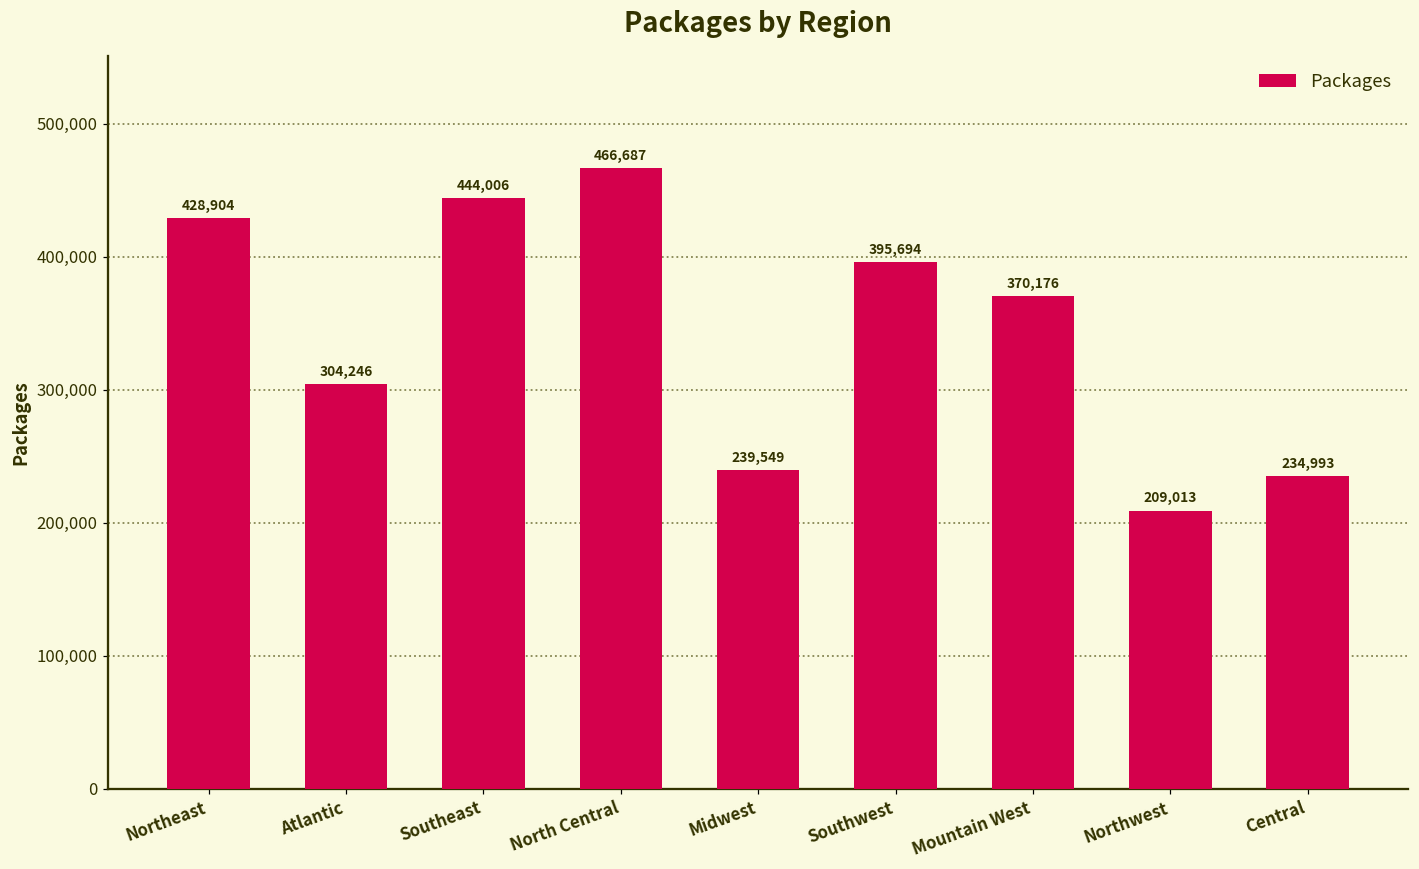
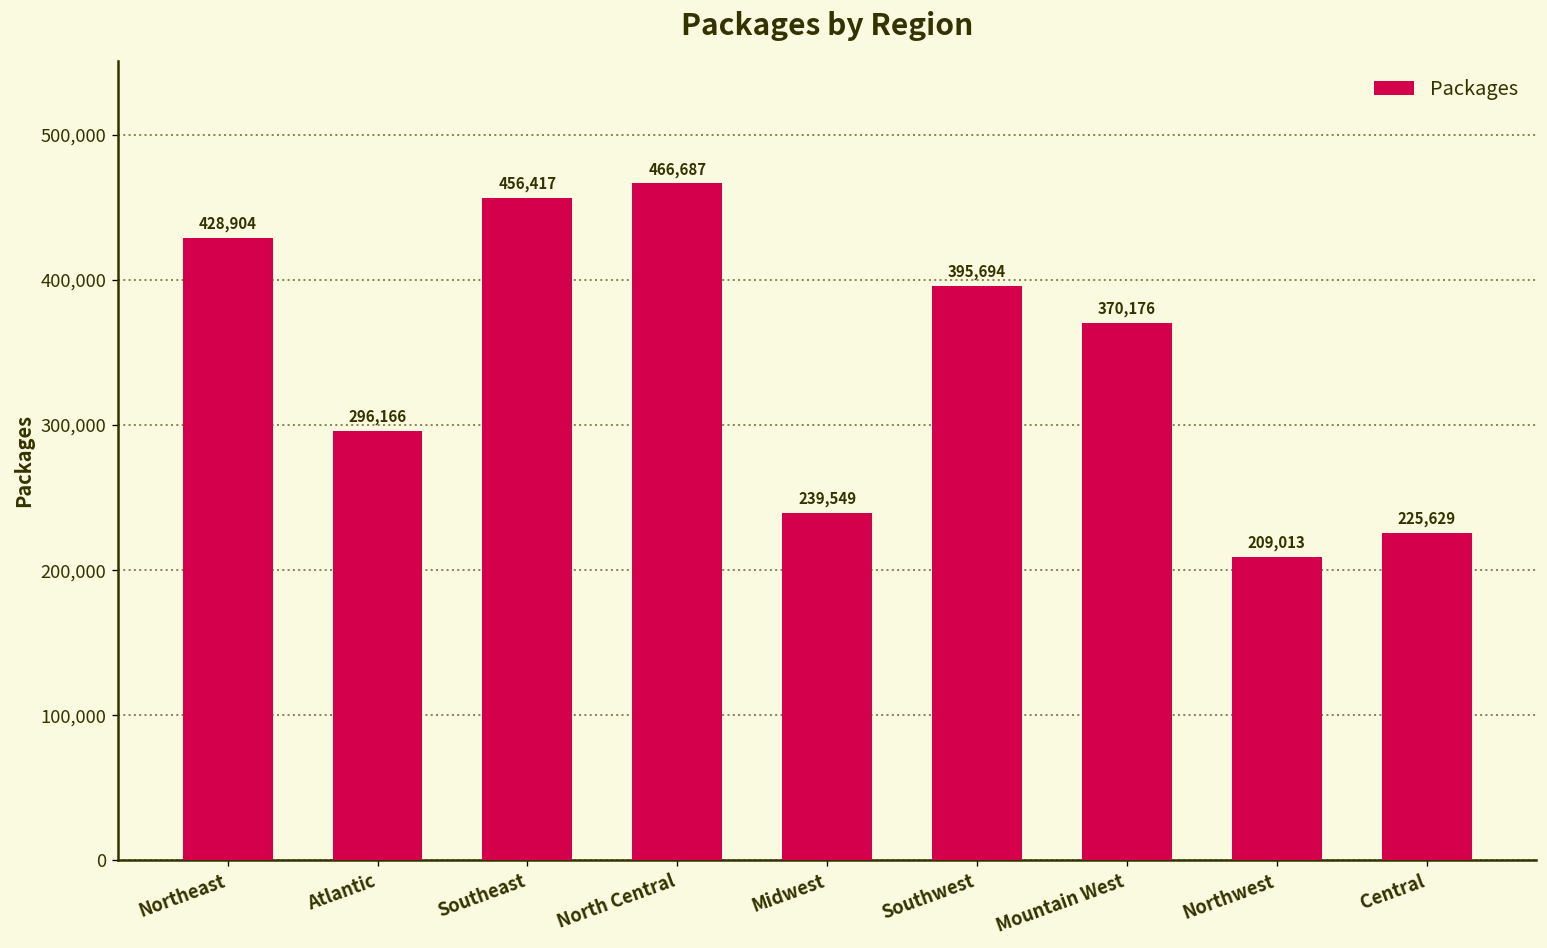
  {
    "Northeast": "428,904",
-   "Atlantic": "304,246",
-   "Southeast": "444,006",
+   "Atlantic": "296,166",
+   "Southeast": "456,417",
    "North Central": "466,687",
    "Midwest": "239,549",
    "Southwest": "395,694",
    "Mountain West": "370,176",
    "Northwest": "209,013",
-   "Central": "234,993"
+   "Central": "225,629"
  }
